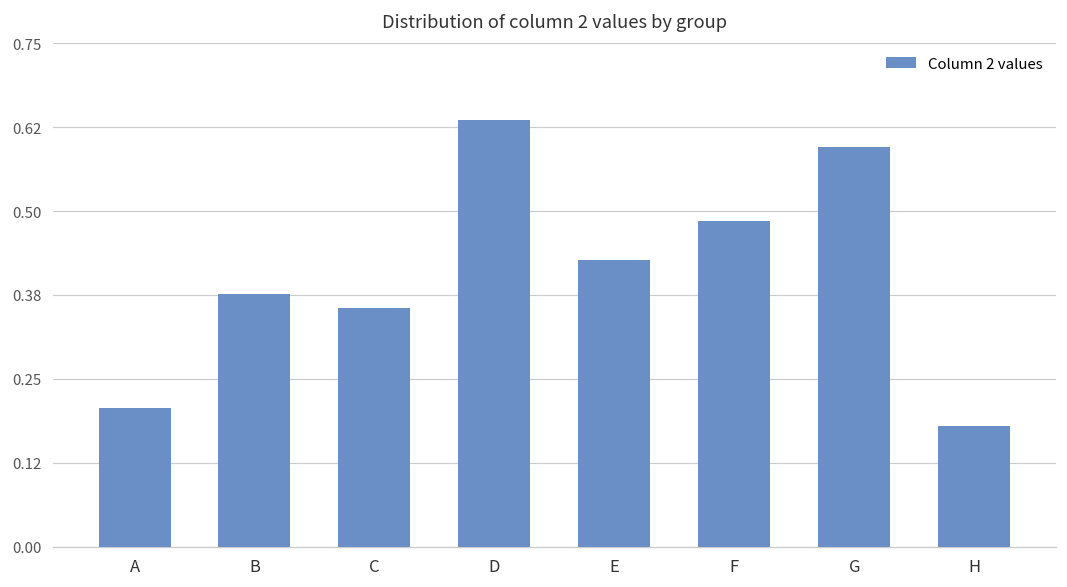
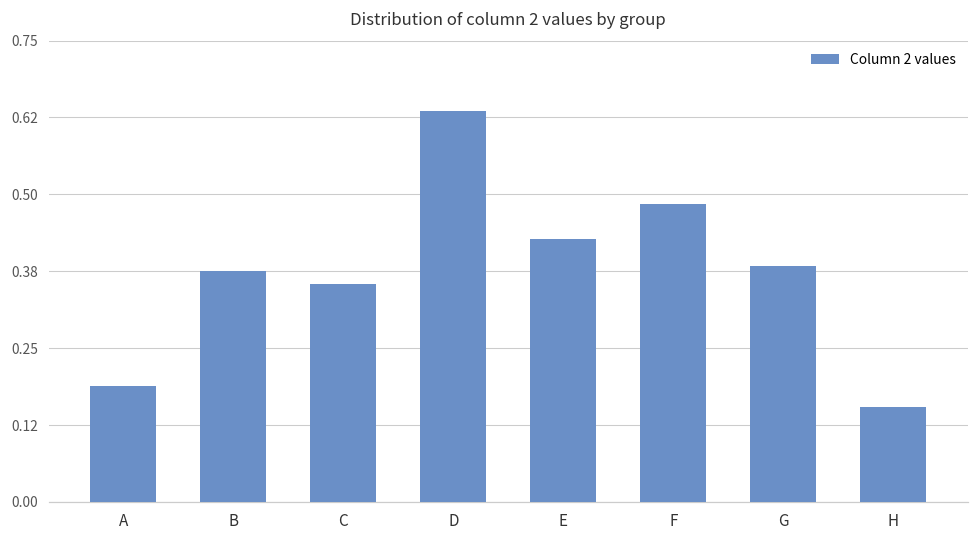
  {
-   "A": 0.21,
+   "A": 0.19,
    "B": 0.38,
    "C": 0.36,
    "D": 0.64,
    "E": 0.43,
    "F": 0.49,
-   "G": 0.60,
-   "H": 0.18
+   "G": 0.38,
+   "H": 0.16
  }
